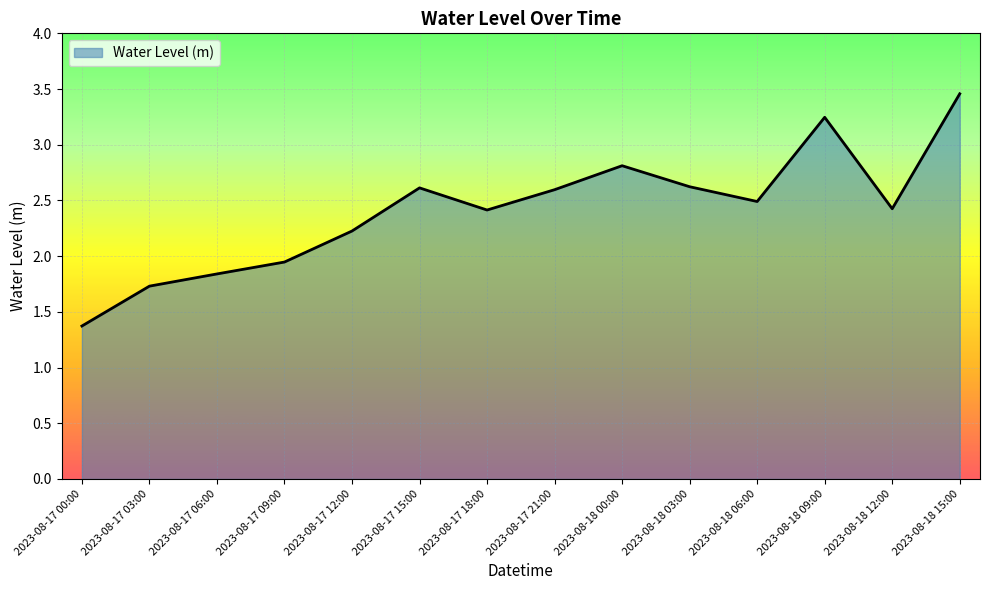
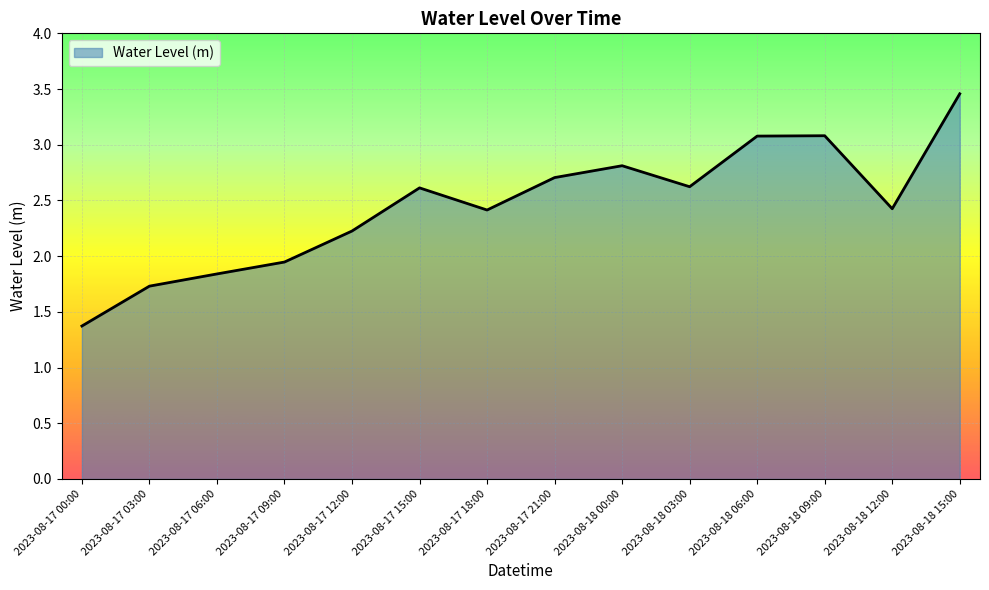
  {
    "2023-08-17 00:00": 1.37,
    "2023-08-17 03:00": 1.73,
    "2023-08-17 06:00": 1.84,
    "2023-08-17 09:00": 1.95,
    "2023-08-17 12:00": 2.23,
    "2023-08-17 15:00": 2.61,
    "2023-08-17 18:00": 2.41,
-   "2023-08-17 21:00": 2.60,
+   "2023-08-17 21:00": 2.71,
    "2023-08-18 00:00": 2.81,
    "2023-08-18 03:00": 2.62,
-   "2023-08-18 06:00": 2.49,
-   "2023-08-18 09:00": 3.25,
+   "2023-08-18 06:00": 3.08,
+   "2023-08-18 09:00": 3.08,
    "2023-08-18 12:00": 2.43,
    "2023-08-18 15:00": 3.46
  }
